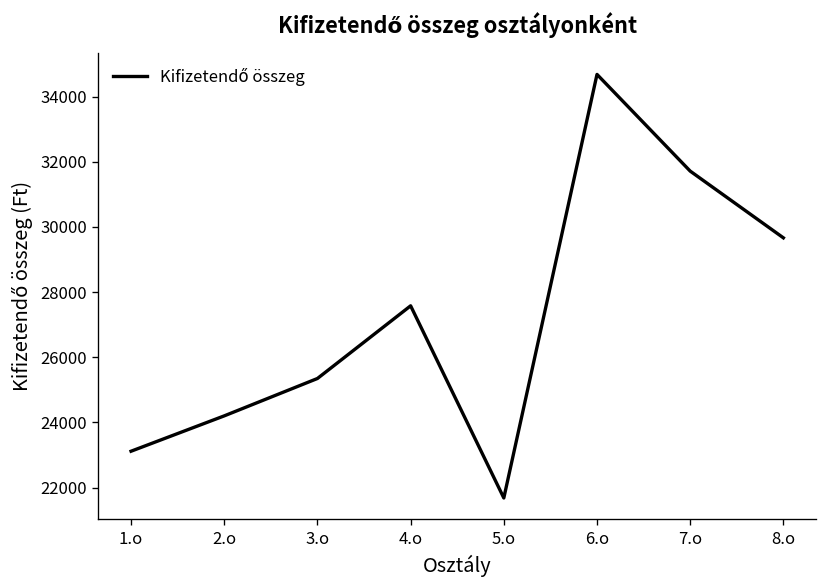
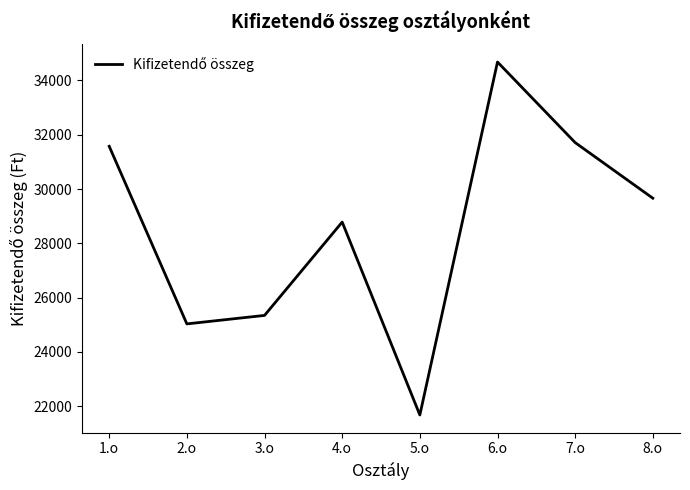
  {
-   "1.o": 23100,
-   "2.o": 24200,
+   "1.o": 31600,
+   "2.o": 25000,
    "3.o": 25300,
-   "4.o": 27600,
+   "4.o": 28800,
    "5.o": 21700,
    "6.o": 34700,
    "7.o": 31700,
    "8.o": 29700
  }
